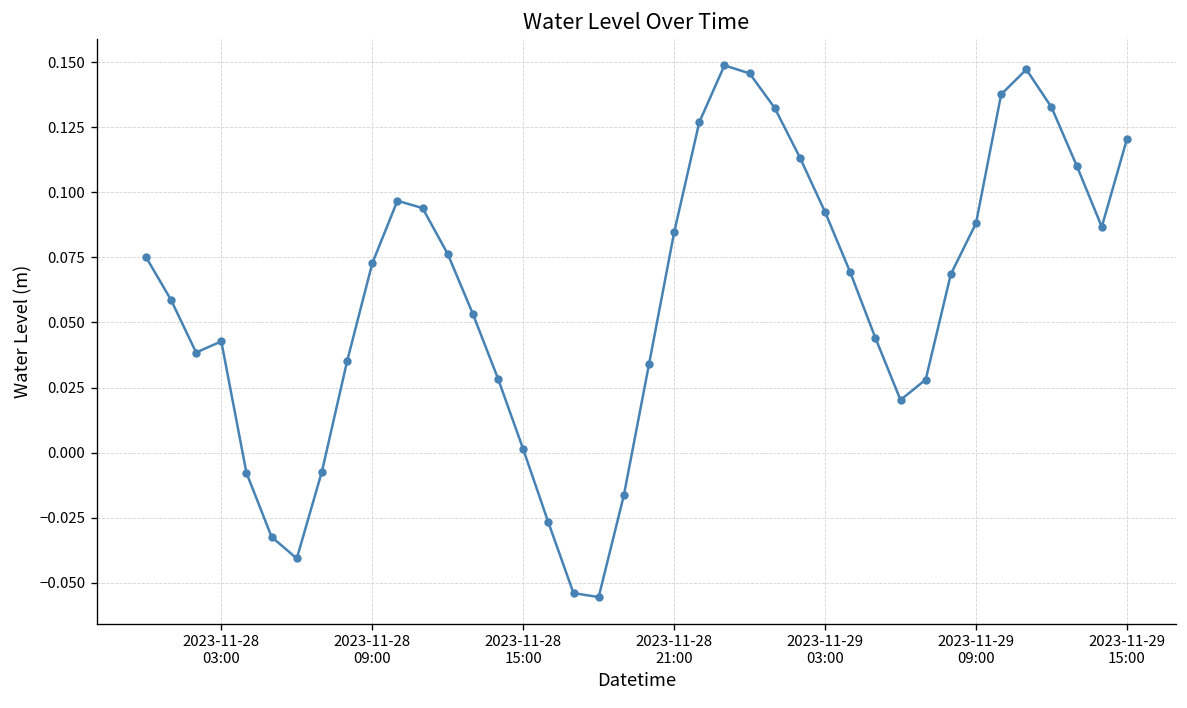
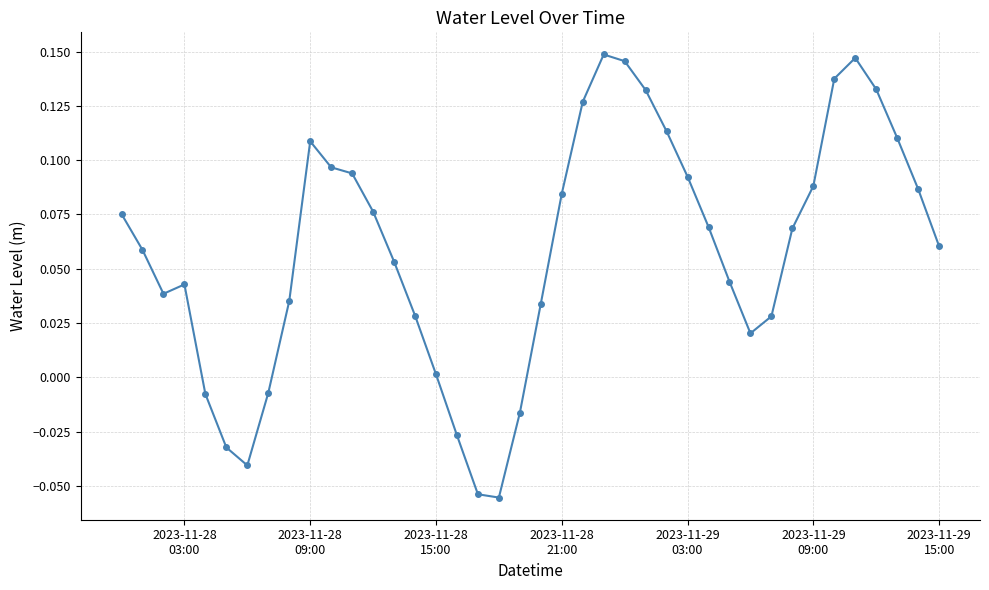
  {
    "2023-11-28 03:00": 0.043,
-   "2023-11-28 09:00": 0.073,
+   "2023-11-28 09:00": 0.109,
    "2023-11-28 15:00": 0.001,
    "2023-11-28 21:00": 0.085,
    "2023-11-29 03:00": 0.092,
    "2023-11-29 09:00": 0.088,
-   "2023-11-29 15:00": 0.120
+   "2023-11-29 15:00": 0.060
  }
